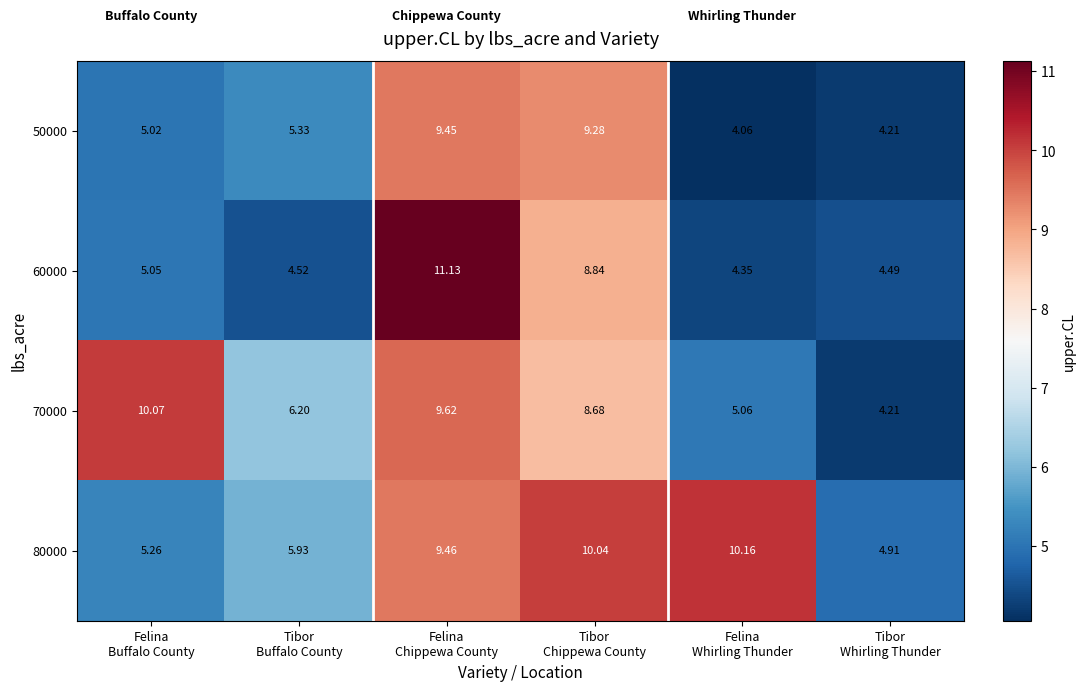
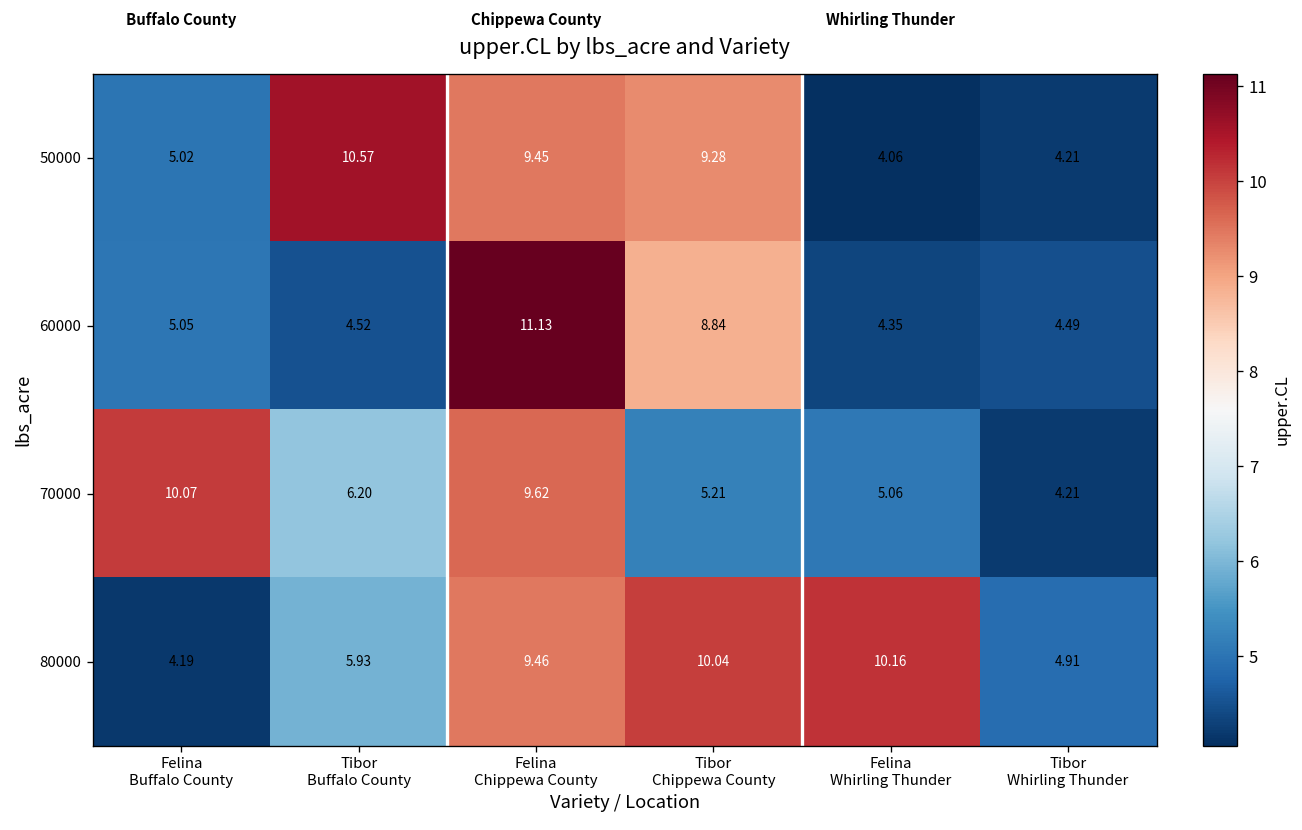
  {
    "50000": {
      "Felina Buffalo County": 5.02,
-     "Tibor Buffalo County": 5.33,
+     "Tibor Buffalo County": 10.57,
      "Felina Chippewa County": 9.45,
      "Tibor Chippewa County": 9.28,
      "Felina Whirling Thunder": 4.06,
      "Tibor Whirling Thunder": 4.21
    },
    "60000": {
      "Felina Buffalo County": 5.05,
      "Tibor Buffalo County": 4.52,
      "Felina Chippewa County": 11.13,
      "Tibor Chippewa County": 8.84,
      "Felina Whirling Thunder": 4.35,
      "Tibor Whirling Thunder": 4.49
    },
    "70000": {
      "Felina Buffalo County": 10.07,
      "Tibor Buffalo County": 6.20,
      "Felina Chippewa County": 9.62,
-     "Tibor Chippewa County": 8.68,
+     "Tibor Chippewa County": 5.21,
      "Felina Whirling Thunder": 5.06,
      "Tibor Whirling Thunder": 4.21
    },
    "80000": {
-     "Felina Buffalo County": 5.26,
+     "Felina Buffalo County": 4.19,
      "Tibor Buffalo County": 5.93,
      "Felina Chippewa County": 9.46,
      "Tibor Chippewa County": 10.04,
      "Felina Whirling Thunder": 10.16,
      "Tibor Whirling Thunder": 4.91
    }
  }
